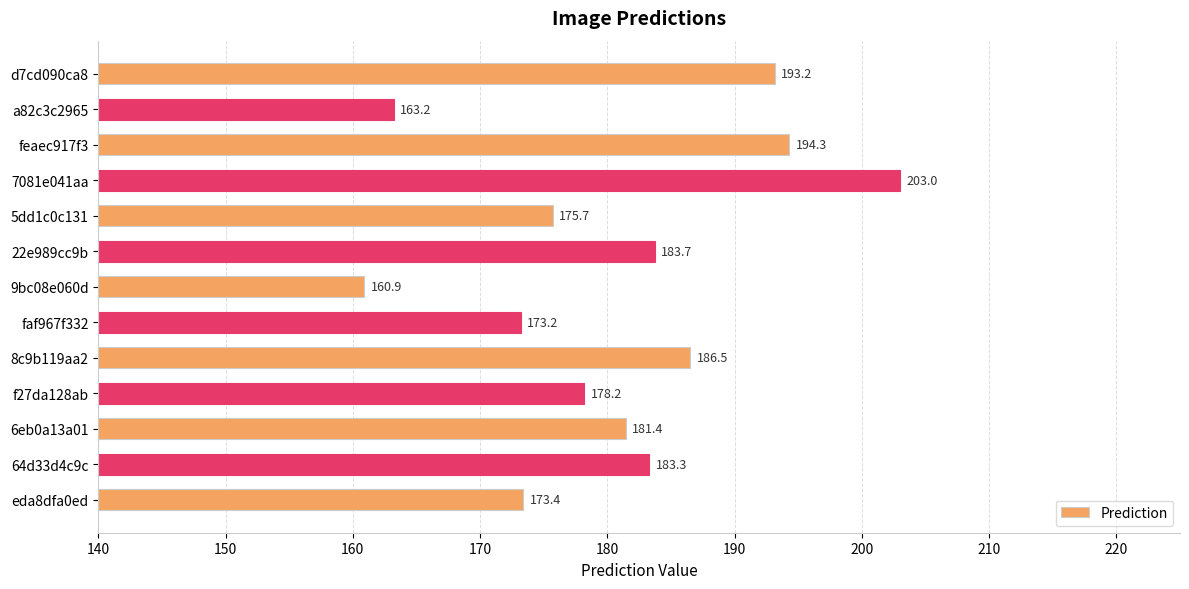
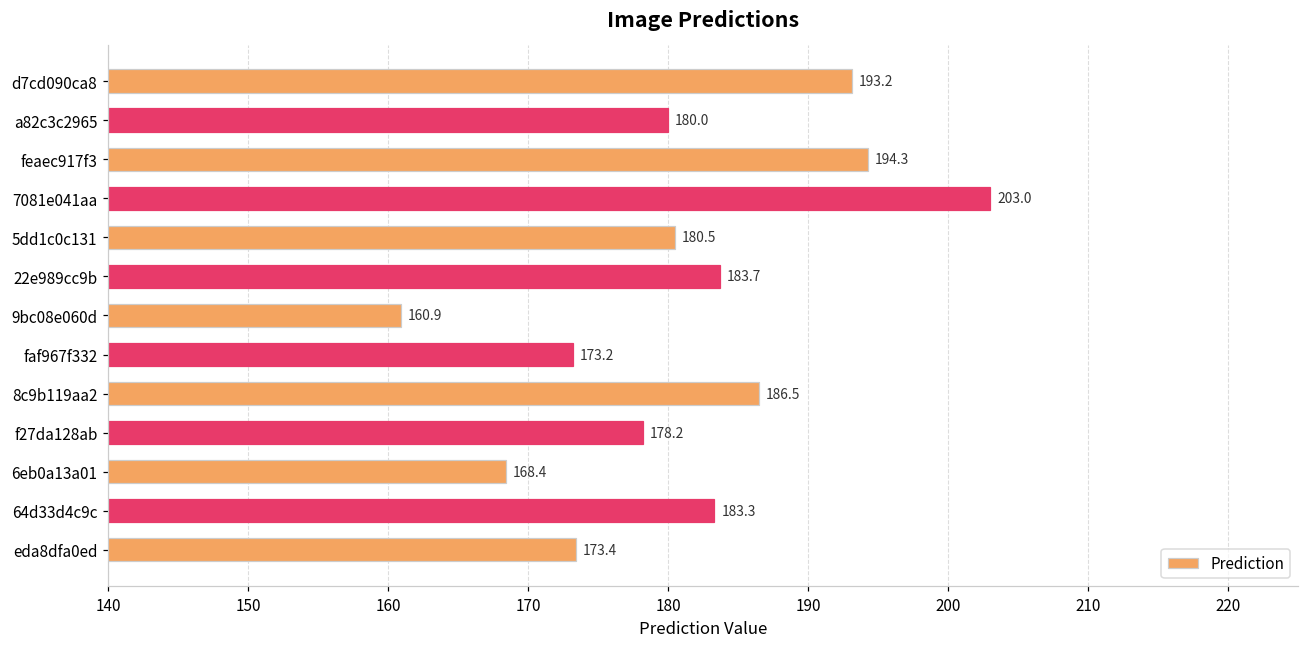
  {
    "d7cd090ca8": 193.2,
-   "a82c3c2965": 163.2,
+   "a82c3c2965": 180.0,
    "feaec917f3": 194.3,
    "7081e041aa": 203.0,
-   "5dd1c0c131": 175.7,
+   "5dd1c0c131": 180.5,
    "22e989cc9b": 183.7,
    "9bc08e060d": 160.9,
    "faf967f332": 173.2,
    "8c9b119aa2": 186.5,
    "f27da128ab": 178.2,
-   "6eb0a13a01": 181.4,
+   "6eb0a13a01": 168.4,
    "64d33d4c9c": 183.3,
    "eda8dfa0ed": 173.4
  }
